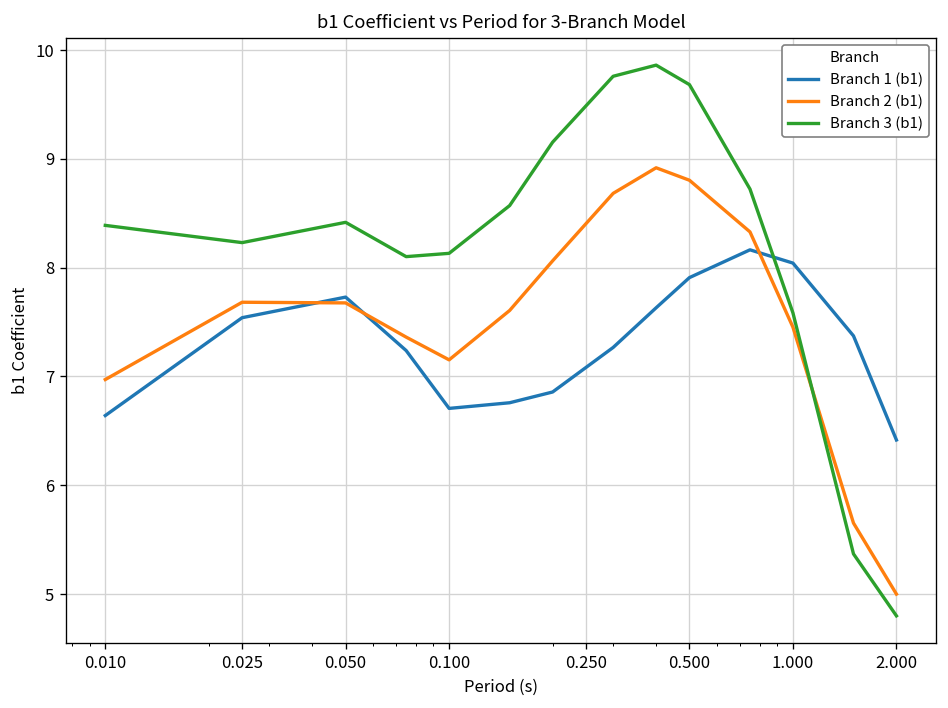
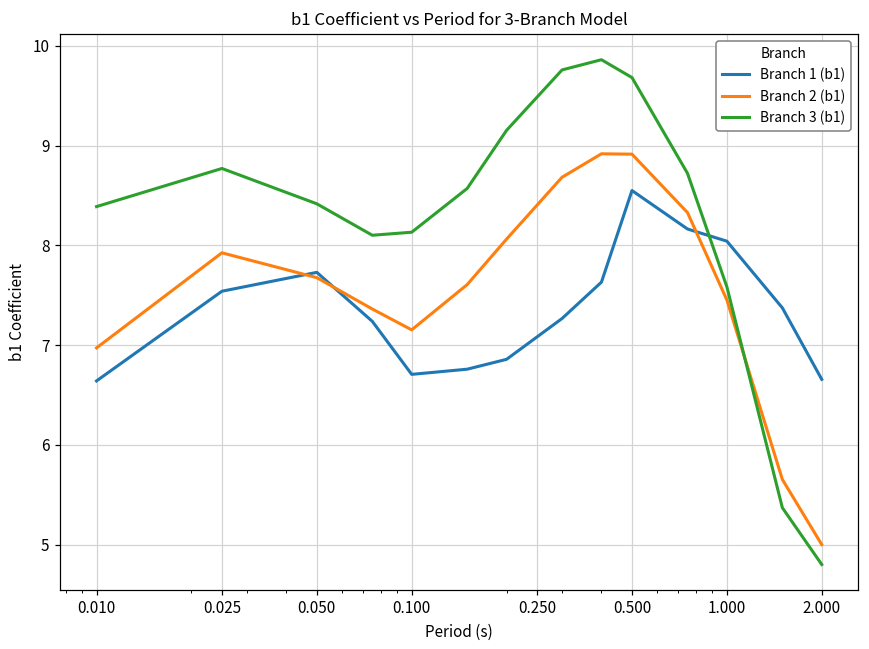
  {
    "Branch 1 (b1)": {
      "0.010": 6.6,
      "0.025": 7.5,
      "0.050": 7.7,
      "0.100": 6.7,
-     "0.500": 7.9,
+     "0.500": 8.5,
      "1.000": 8.0,
-     "2.000": 6.4
+     "2.000": 6.7
    },
    "Branch 2 (b1)": {
      "0.010": 7.0,
-     "0.025": 7.7,
+     "0.025": 7.9,
      "0.050": 7.7,
      "0.100": 7.2,
-     "0.500": 8.8,
+     "0.500": 8.9,
      "1.000": 7.5,
      "2.000": 5.0
    },
    "Branch 3 (b1)": {
      "0.010": 8.4,
-     "0.025": 8.2,
+     "0.025": 8.8,
      "0.050": 8.4,
      "0.100": 8.1,
      "0.500": 9.7,
      "1.000": 7.6,
      "2.000": 4.8
    }
  }
